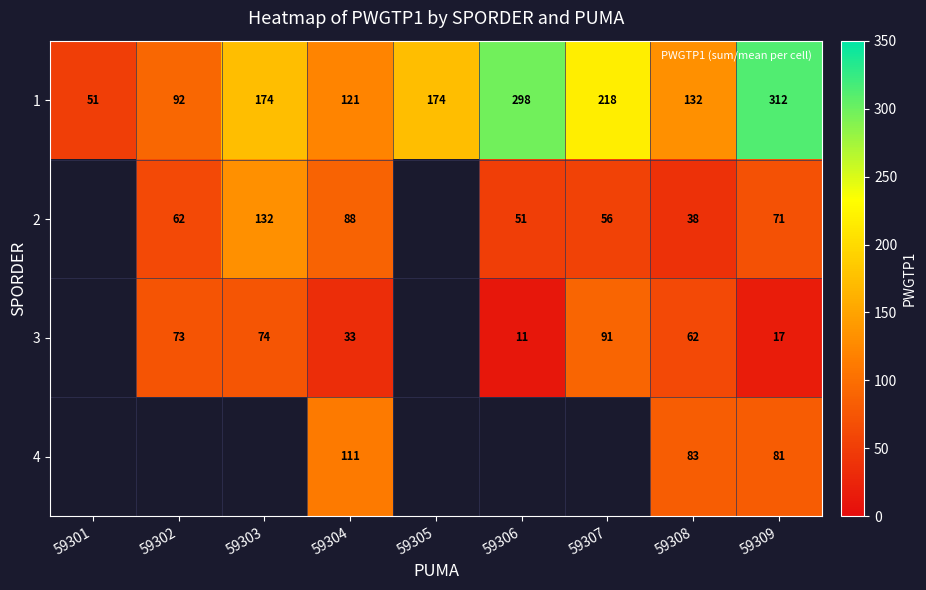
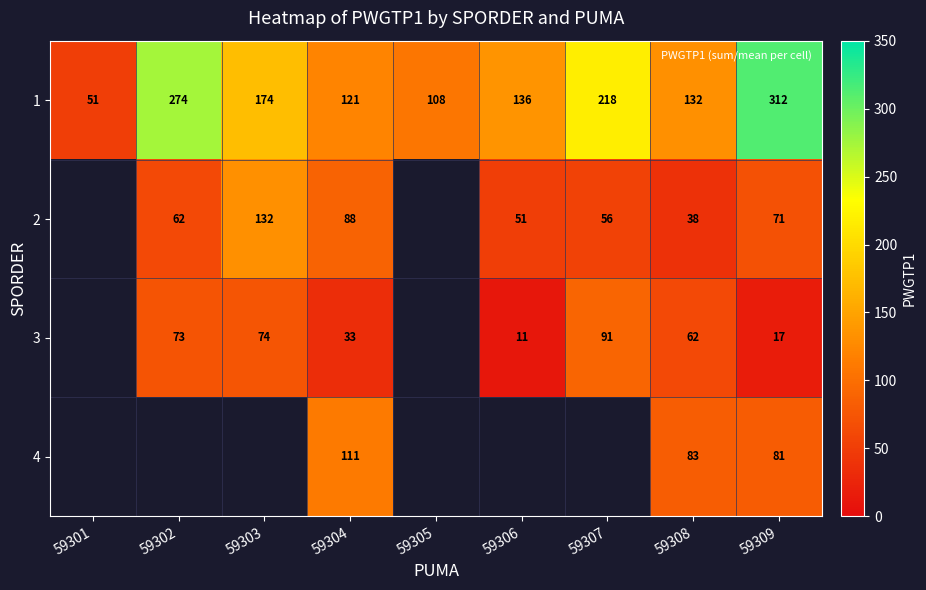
  {
    "1": {
      "59301": 51,
-     "59302": 92,
+     "59302": 274,
      "59303": 174,
      "59304": 121,
-     "59305": 174,
-     "59306": 298,
+     "59305": 108,
+     "59306": 136,
      "59307": 218,
      "59308": 132,
      "59309": 312
    },
    "2": {
      "59302": 62,
      "59303": 132,
      "59304": 88,
      "59306": 51,
      "59307": 56,
      "59308": 38,
      "59309": 71
    },
    "3": {
      "59302": 73,
      "59303": 74,
      "59304": 33,
      "59306": 11,
      "59307": 91,
      "59308": 62,
      "59309": 17
    },
    "4": {
      "59304": 111,
      "59308": 83,
      "59309": 81
    }
  }
